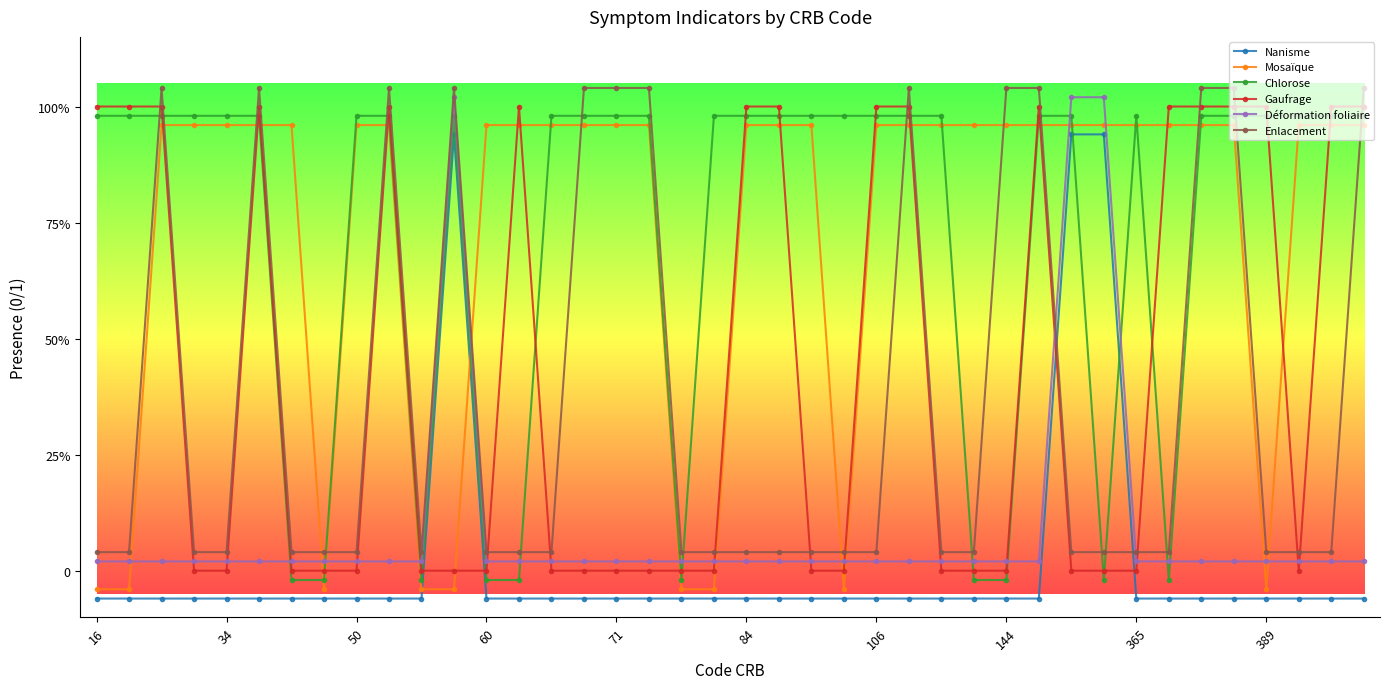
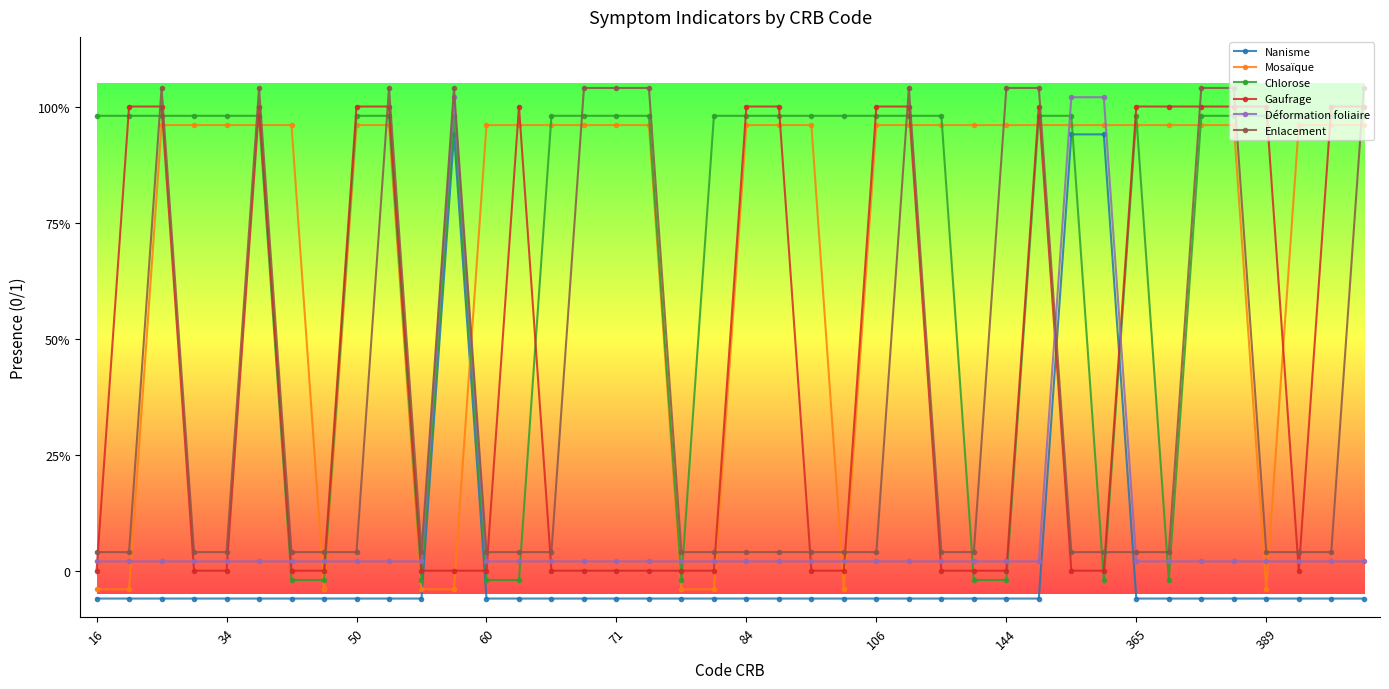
  {
    "Nanisme": {
      "16": "-6%",
      "50": "-6%",
      "60": "-6%",
      "71": "-6%",
      "84": "-6%",
      "106": "-6%",
      "144": "-6%",
      "365": "-6%",
      "389": "-6%"
    },
    "Mosaïque": {
      "16": "-4%",
      "50": "96%",
      "60": "96%",
      "71": "96%",
      "84": "96%",
      "106": "96%",
      "144": "96%",
      "365": "96%",
      "389": "-4%"
    },
    "Chlorose": {
      "16": "98%",
      "50": "98%",
      "60": "-2%",
      "71": "98%",
      "84": "98%",
      "106": "98%",
      "144": "-2%",
      "365": "98%"
    },
    "Gaufrage": {
-     "16": "100%",
-     "50": "0%",
+     "16": "0%",
+     "50": "100%",
      "60": "0%",
      "71": "0%",
      "84": "100%",
      "106": "100%",
      "144": "0%",
-     "365": "0%"
+     "365": "100%"
    },
    "Déformation foliaire": {
      "16": "2%",
      "50": "2%",
      "60": "2%",
      "71": "2%",
      "84": "2%",
      "106": "2%",
      "144": "2%",
      "365": "2%",
      "389": "2%"
    },
    "Enlacement": {
      "16": "4%",
      "50": "4%",
      "60": "4%",
      "71": "104%",
      "84": "4%",
      "106": "4%",
      "144": "104%",
      "365": "4%",
      "389": "4%"
    }
  }
